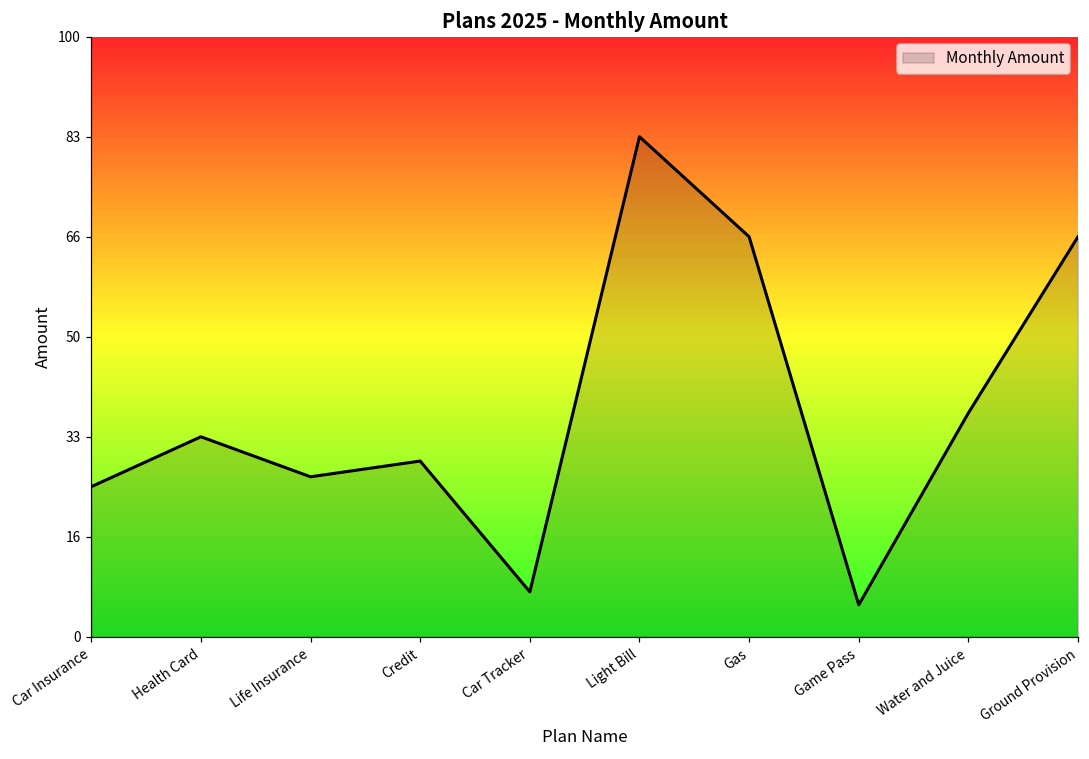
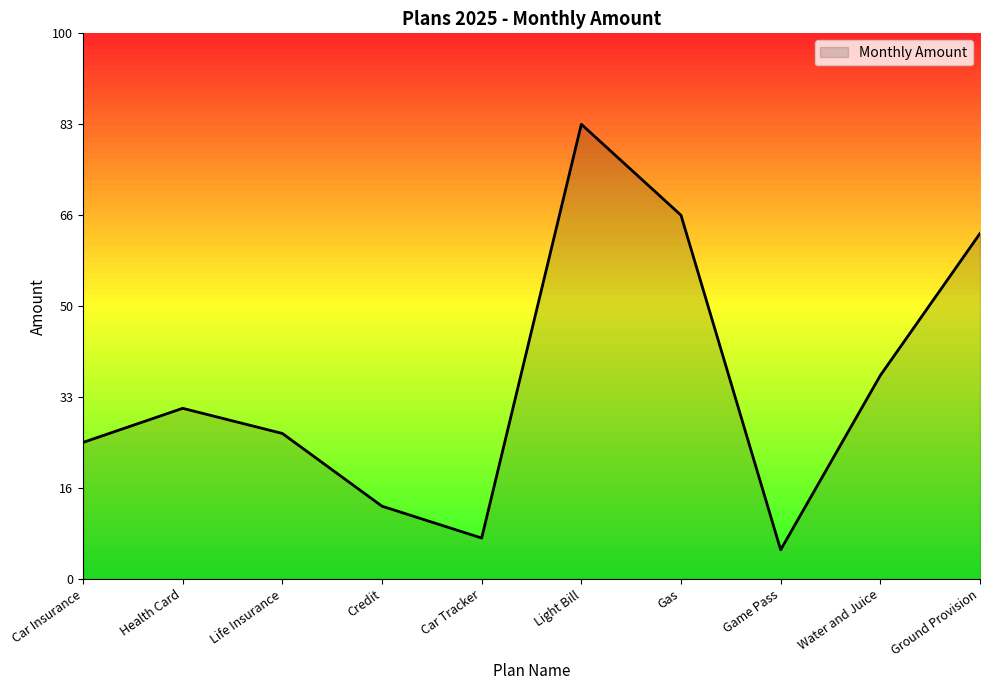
  {
    "Car Insurance": 25,
-   "Health Card": 33,
+   "Health Card": 31,
    "Life Insurance": 27,
-   "Credit": 29,
+   "Credit": 13,
    "Car Tracker": 7,
    "Light Bill": 83,
    "Gas": 67,
    "Game Pass": 5,
    "Water and Juice": 37,
-   "Ground Provision": 67
+   "Ground Provision": 63
  }
